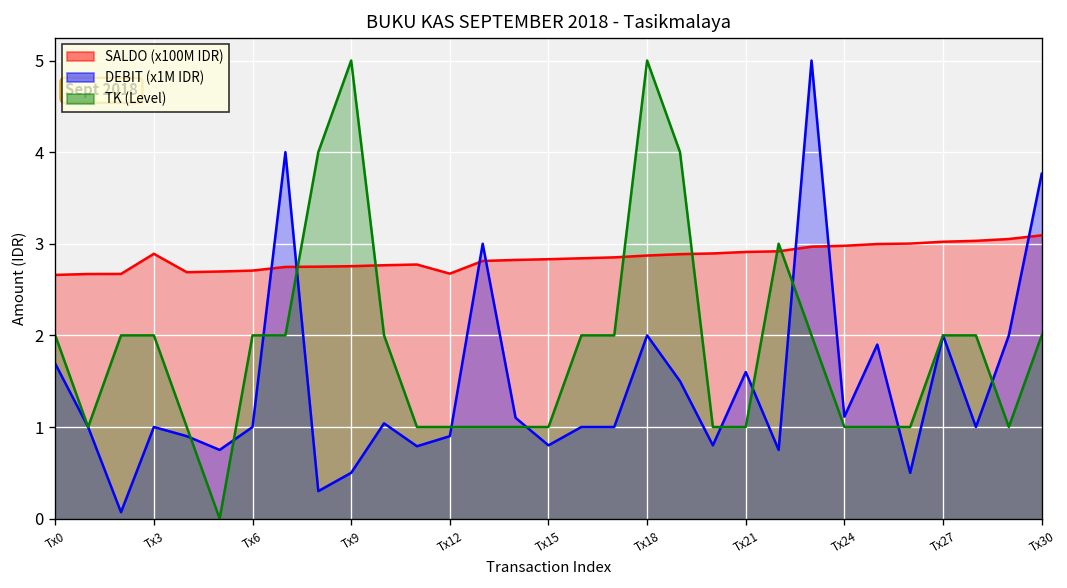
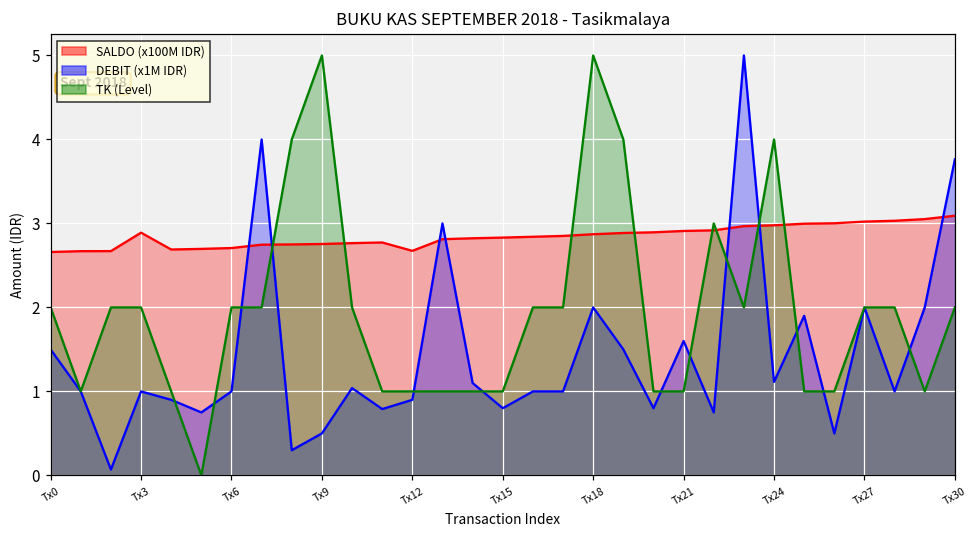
  {
    "SALDO (x100M IDR)": {
      "Tx0": 2.7,
      "Tx3": 2.9,
      "Tx6": 2.7,
      "Tx9": 2.8,
      "Tx12": 2.7,
      "Tx15": 2.8,
      "Tx18": 2.9,
      "Tx21": 2.9,
      "Tx24": 3.0,
      "Tx27": 3.0,
      "Tx30": 3.1
    },
    "DEBIT (x1M IDR)": {
-     "Tx0": 1.7,
+     "Tx0": 1.5,
      "Tx3": 1.0,
      "Tx6": 1.0,
      "Tx9": 0.5,
      "Tx12": 0.9,
      "Tx15": 0.8,
      "Tx18": 2.0,
      "Tx21": 1.6,
      "Tx24": 1.1,
      "Tx30": 3.8
    },
    "TK (Level)": {
      "Tx0": 2,
      "Tx3": 2,
      "Tx6": 2,
      "Tx9": 5,
      "Tx12": 1,
      "Tx15": 1,
      "Tx18": 5,
      "Tx21": 1,
-     "Tx24": 1,
+     "Tx24": 4,
      "Tx30": 2
    }
  }
